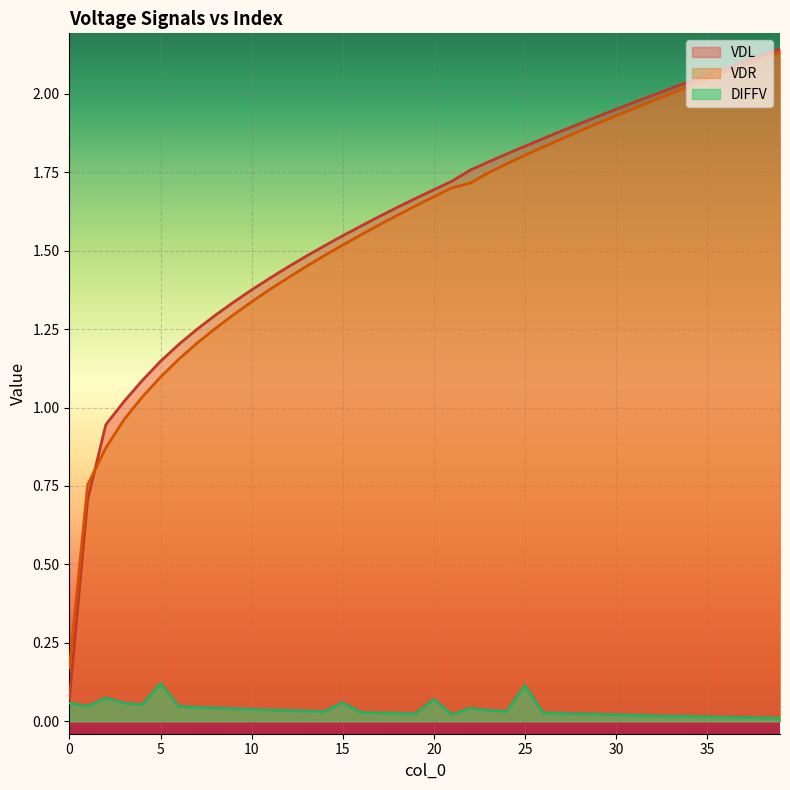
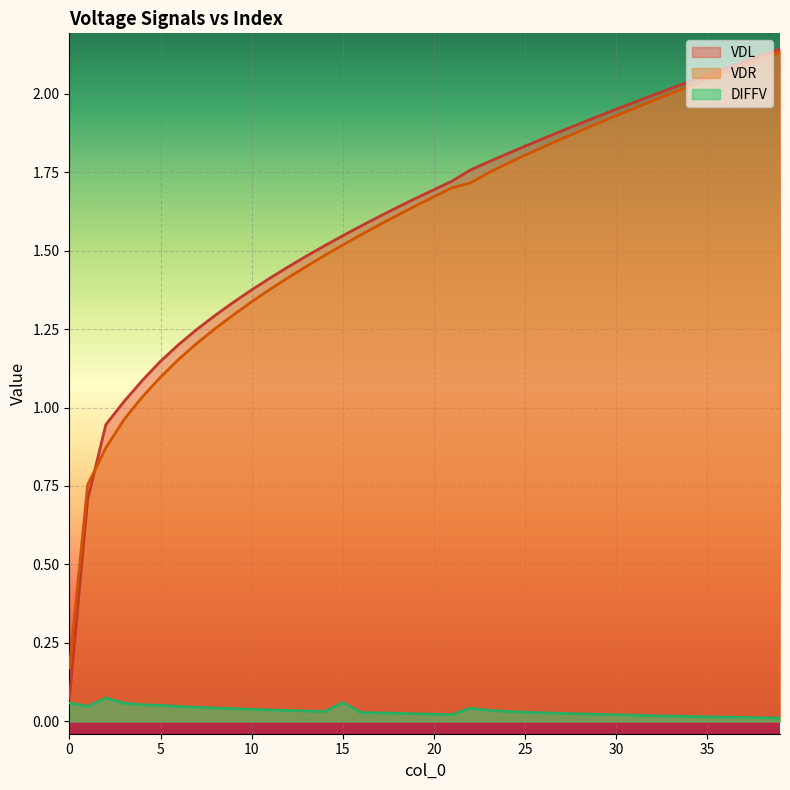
  {
    "DIFFV": {
      "0": 0.06,
-     "5": 0.12,
+     "5": 0.05,
      "10": 0.04,
      "15": 0.06,
-     "20": 0.07,
-     "25": 0.11,
+     "20": 0.02,
+     "25": 0.03,
      "30": 0.02,
      "35": 0.01
    }
  }
